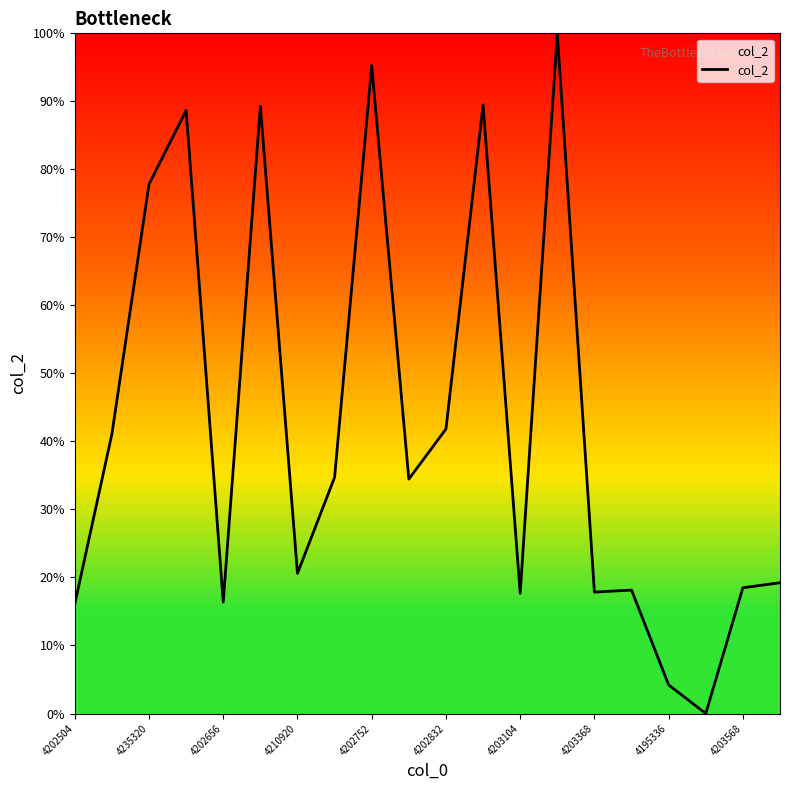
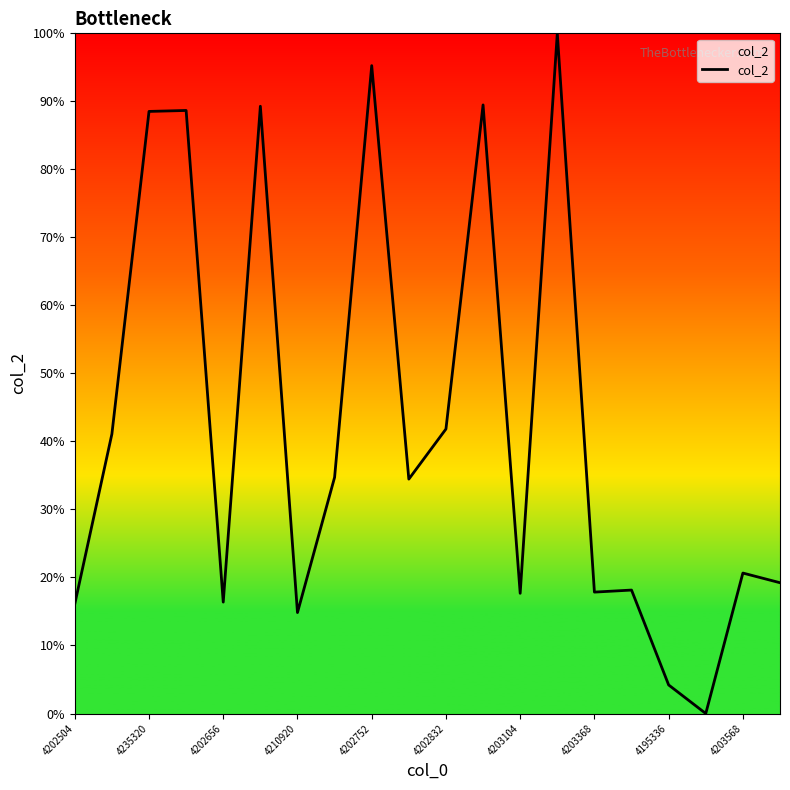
  {
    "4202504": "16%",
-   "4235320": "78%",
+   "4235320": "89%",
    "4202656": "16%",
-   "4210920": "21%",
+   "4210920": "15%",
    "4202752": "95%",
    "4202832": "42%",
    "4203104": "18%",
    "4203368": "18%",
    "4195336": "4%",
-   "4203568": "18%"
+   "4203568": "21%"
  }
